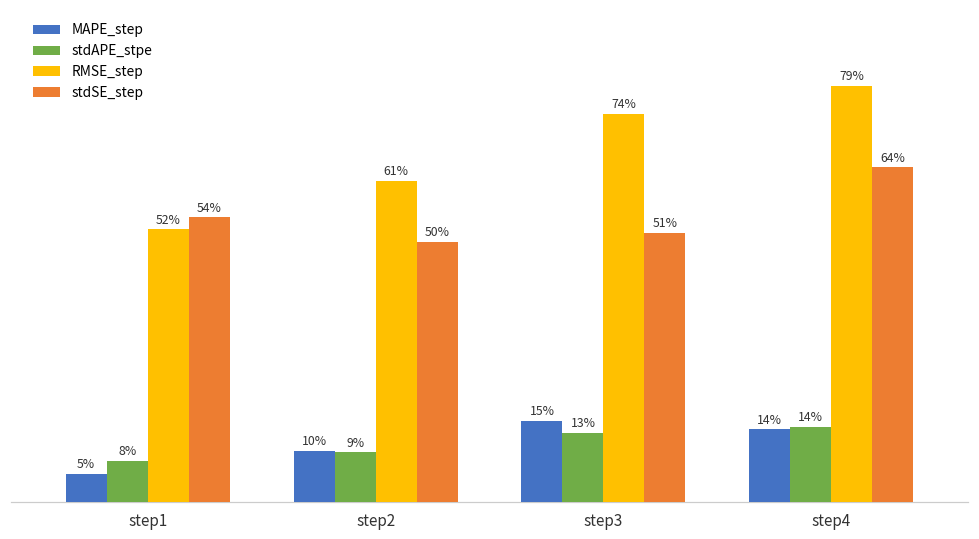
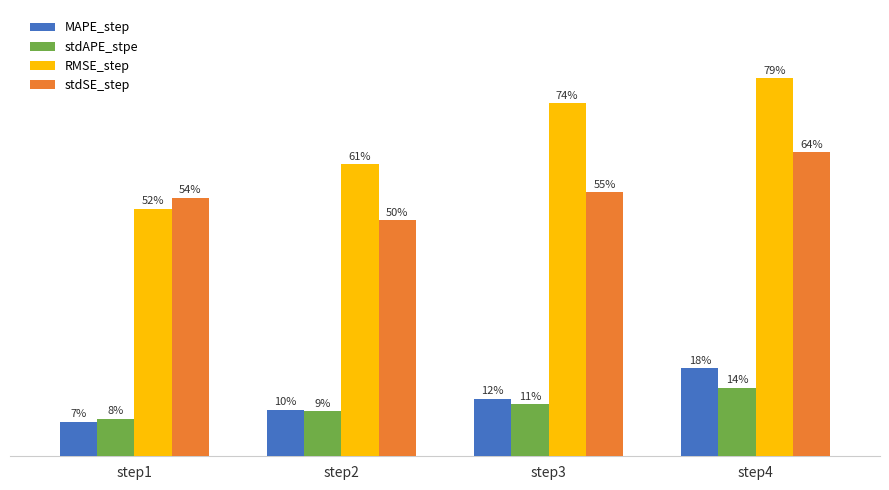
  {
    "MAPE_step": {
-     "step1": "5%",
+     "step1": "7%",
      "step2": "10%",
-     "step3": "15%",
-     "step4": "14%"
+     "step3": "12%",
+     "step4": "18%"
    },
    "stdAPE_stpe": {
      "step1": "8%",
      "step2": "9%",
-     "step3": "13%",
+     "step3": "11%",
      "step4": "14%"
    },
    "RMSE_step": {
      "step1": "52%",
      "step2": "61%",
      "step3": "74%",
      "step4": "79%"
    },
    "stdSE_step": {
      "step1": "54%",
      "step2": "50%",
-     "step3": "51%",
+     "step3": "55%",
      "step4": "64%"
    }
  }
